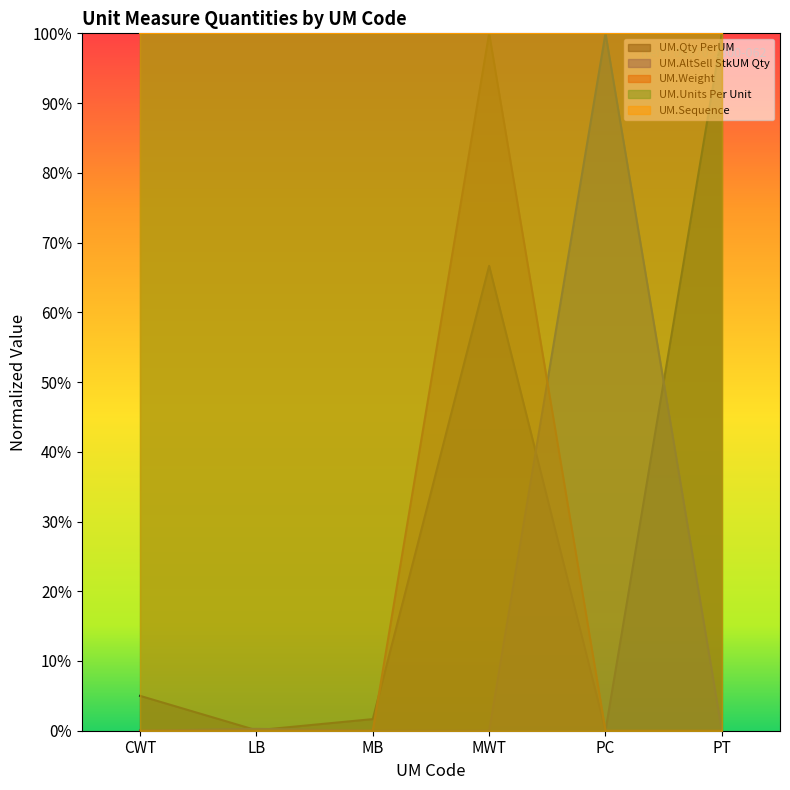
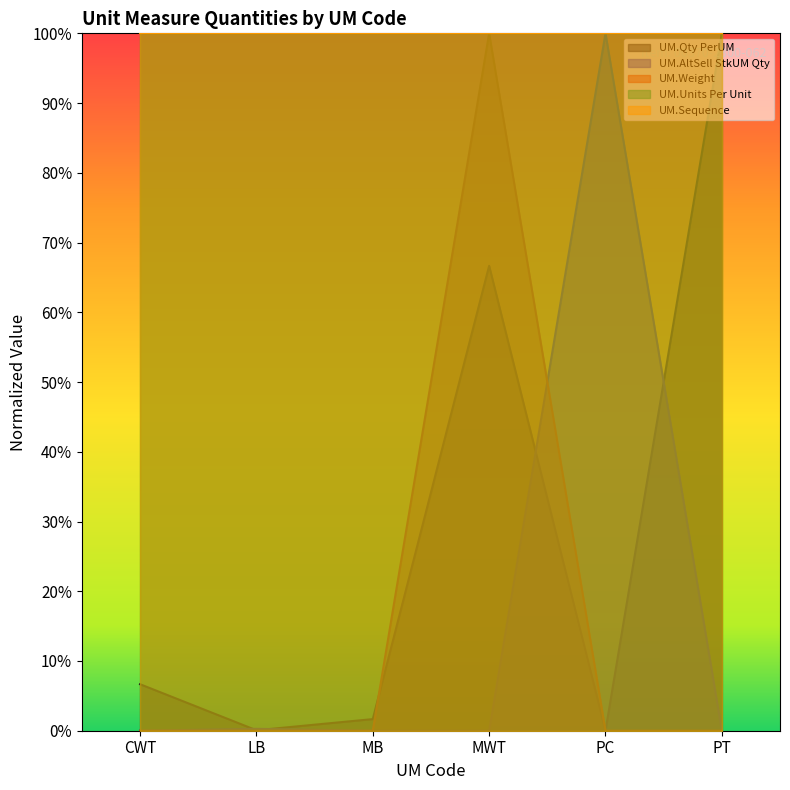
  {
    "UM.Qty PerUM": {
-     "CWT": "5%",
+     "CWT": "7%",
      "MB": "2%",
      "MWT": "67%"
    },
    "UM.AltSell StkUM Qty": {
      "MWT": "0%"
    },
    "UM.Sequence": {
      "CWT": "100%",
      "LB": "100%",
      "MB": "100%"
    }
  }
